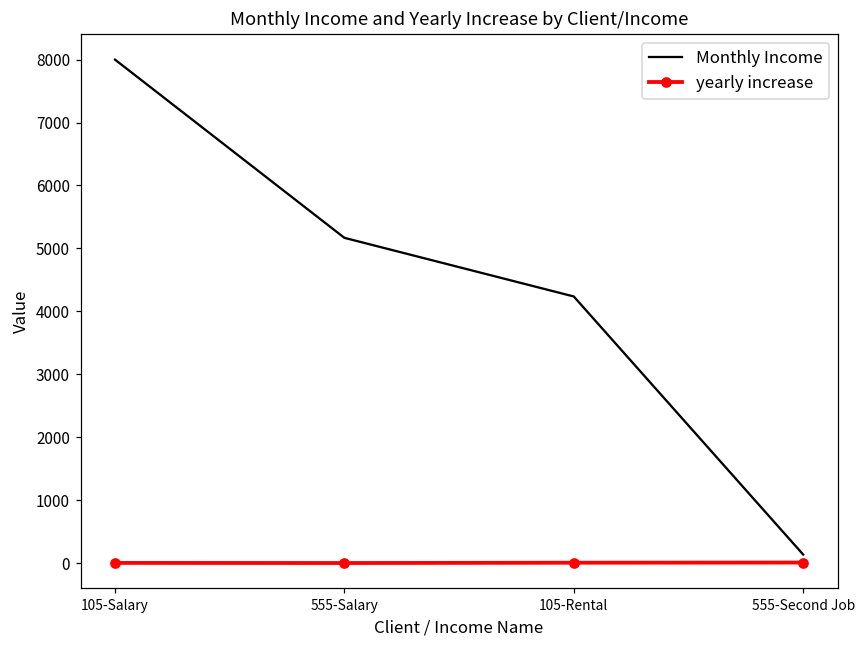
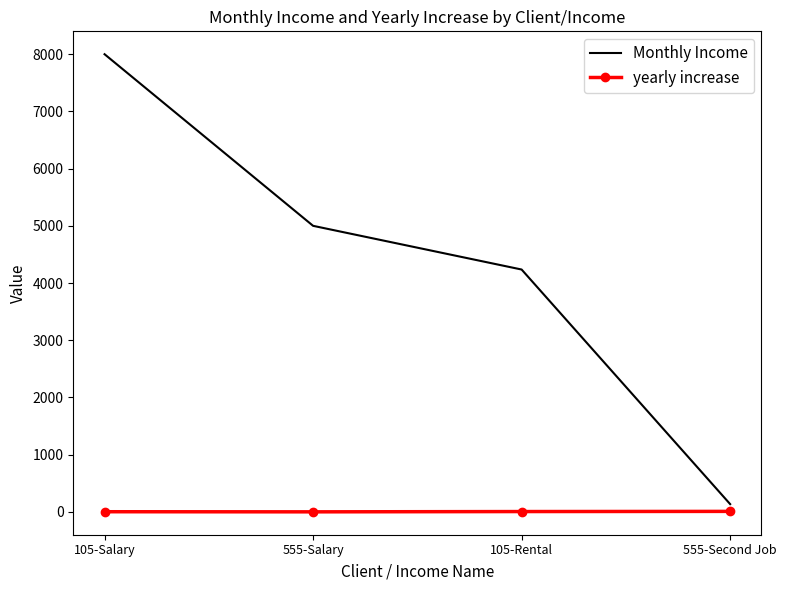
  {
    "Monthly Income": {
      "105-Salary": 8000,
-     "555-Salary": 5200,
+     "555-Salary": 5000,
      "105-Rental": 4200,
      "555-Second Job": 100
    },
    "yearly increase": {
      "105-Salary": 0,
      "555-Salary": 0,
      "105-Rental": 0,
      "555-Second Job": 0
    }
  }
